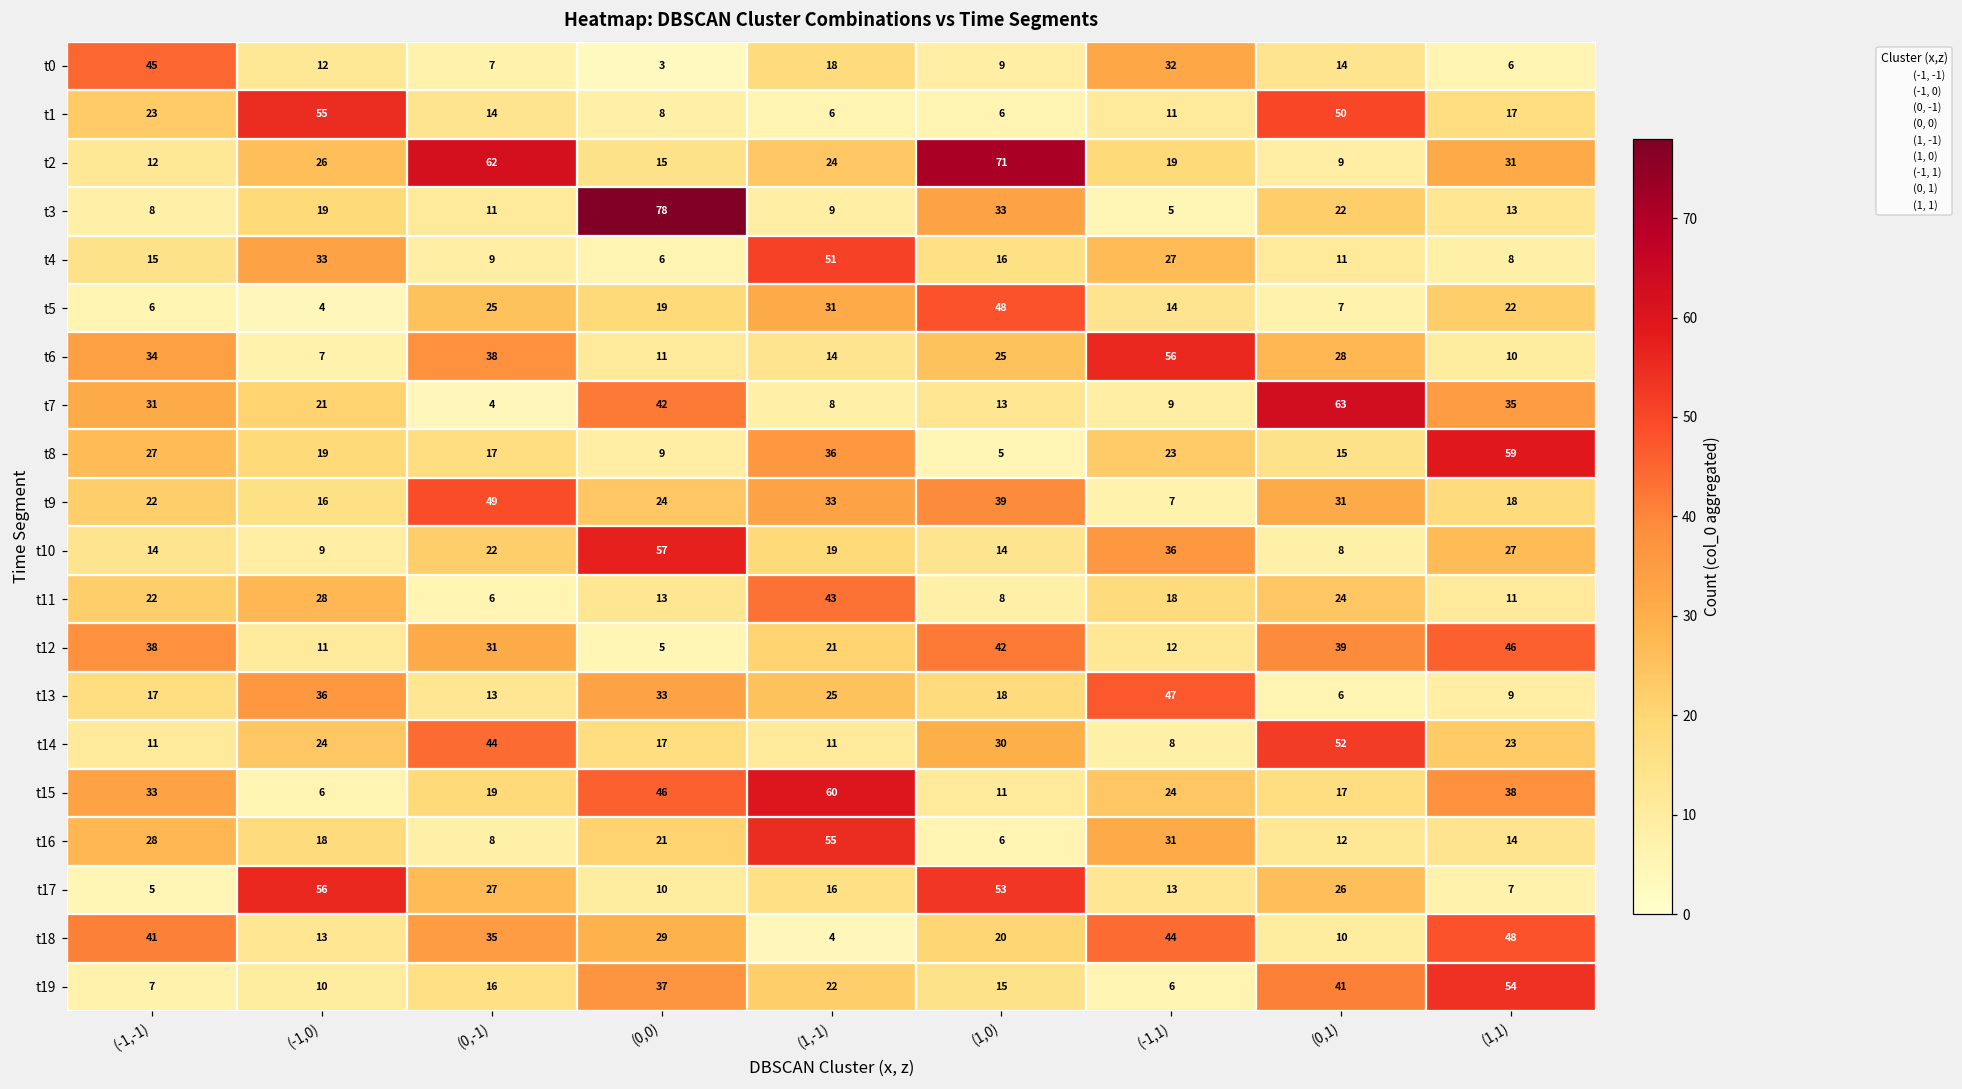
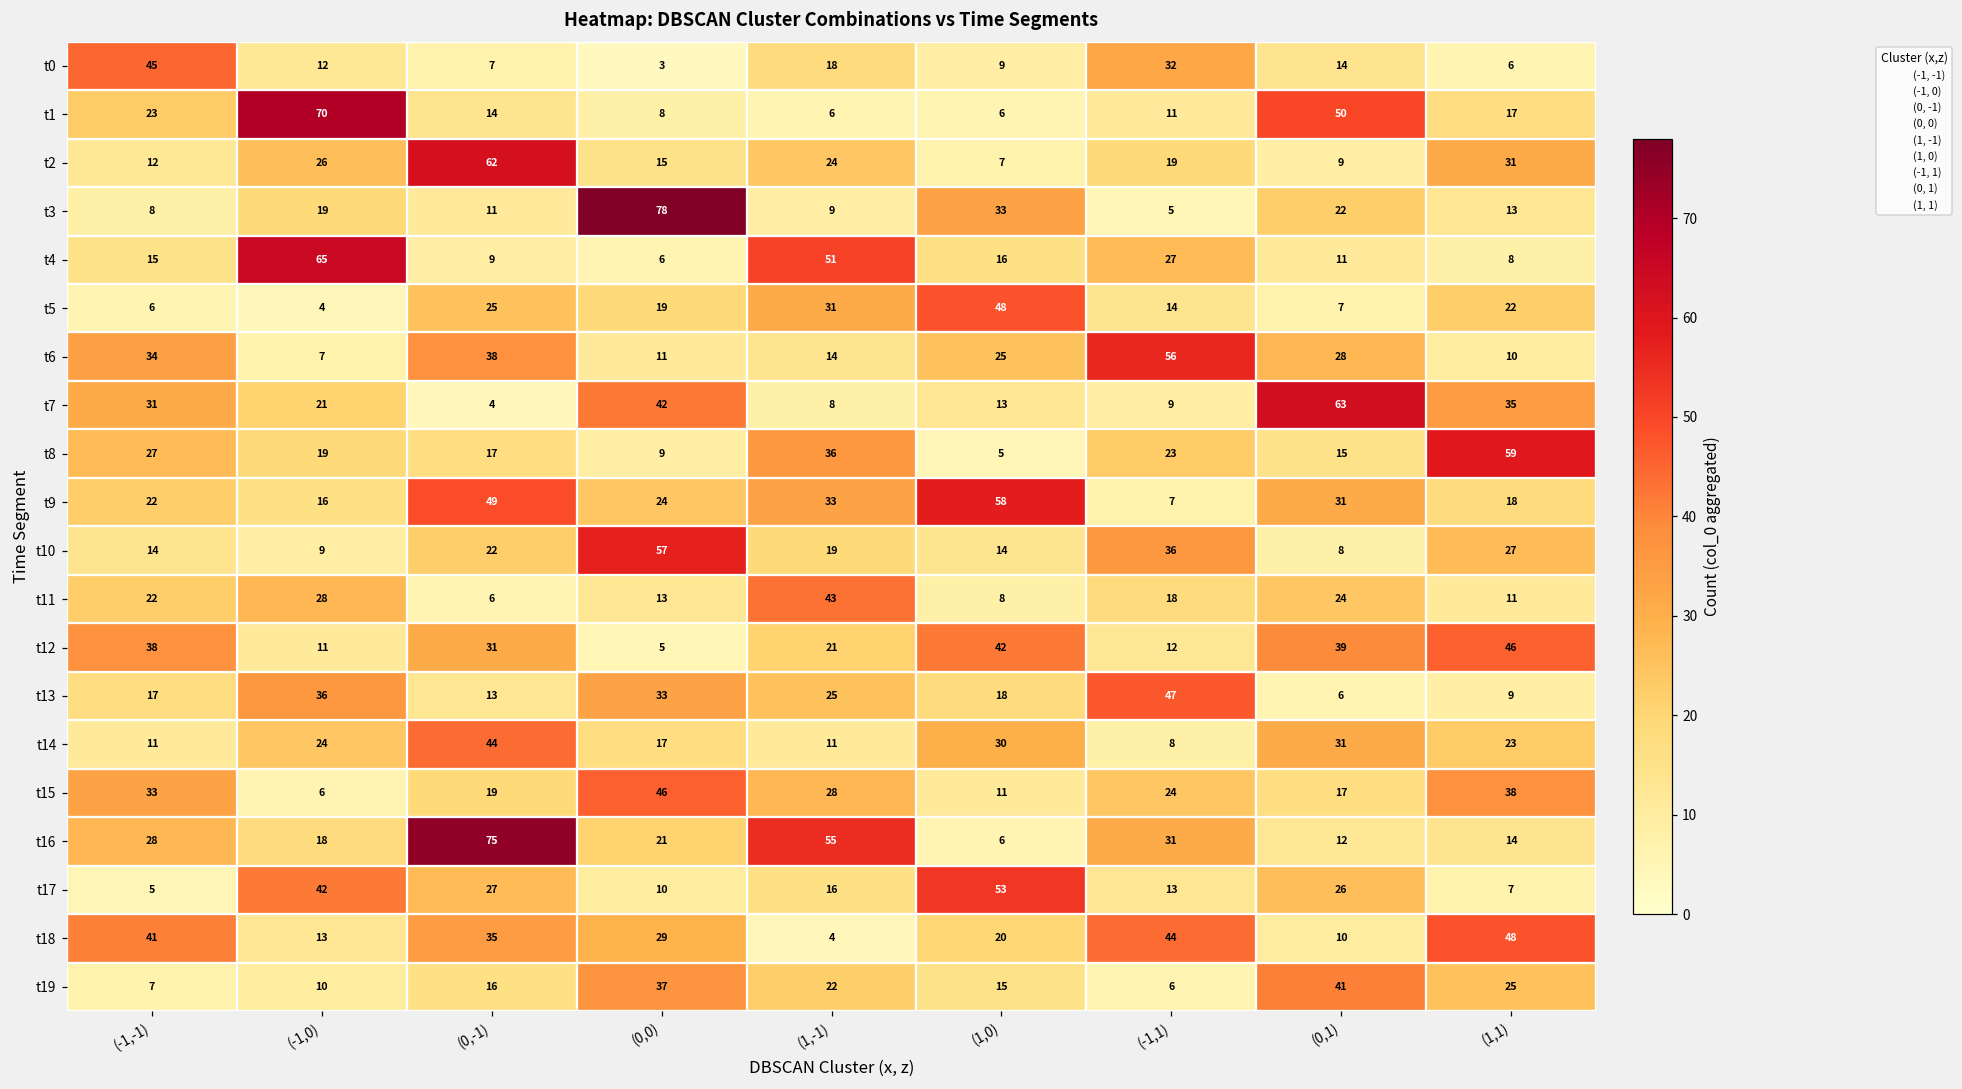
  {
    "t0": {
      "(-1,-1)": 45,
      "(-1,0)": 12,
      "(0,-1)": 7,
      "(0,0)": 3,
      "(1,-1)": 18,
      "(1,0)": 9,
      "(-1,1)": 32,
      "(0,1)": 14,
      "(1,1)": 6
    },
    "t1": {
      "(-1,-1)": 23,
-     "(-1,0)": 55,
+     "(-1,0)": 70,
      "(0,-1)": 14,
      "(0,0)": 8,
      "(1,-1)": 6,
      "(1,0)": 6,
      "(-1,1)": 11,
      "(0,1)": 50,
      "(1,1)": 17
    },
    "t2": {
      "(-1,-1)": 12,
      "(-1,0)": 26,
      "(0,-1)": 62,
      "(0,0)": 15,
      "(1,-1)": 24,
-     "(1,0)": 71,
+     "(1,0)": 7,
      "(-1,1)": 19,
      "(0,1)": 9,
      "(1,1)": 31
    },
    "t3": {
      "(-1,-1)": 8,
      "(-1,0)": 19,
      "(0,-1)": 11,
      "(0,0)": 78,
      "(1,-1)": 9,
      "(1,0)": 33,
      "(-1,1)": 5,
      "(0,1)": 22,
      "(1,1)": 13
    },
    "t4": {
      "(-1,-1)": 15,
-     "(-1,0)": 33,
+     "(-1,0)": 65,
      "(0,-1)": 9,
      "(0,0)": 6,
      "(1,-1)": 51,
      "(1,0)": 16,
      "(-1,1)": 27,
      "(0,1)": 11,
      "(1,1)": 8
    },
    "t5": {
      "(-1,-1)": 6,
      "(-1,0)": 4,
      "(0,-1)": 25,
      "(0,0)": 19,
      "(1,-1)": 31,
      "(1,0)": 48,
      "(-1,1)": 14,
      "(0,1)": 7,
      "(1,1)": 22
    },
    "t6": {
      "(-1,-1)": 34,
      "(-1,0)": 7,
      "(0,-1)": 38,
      "(0,0)": 11,
      "(1,-1)": 14,
      "(1,0)": 25,
      "(-1,1)": 56,
      "(0,1)": 28,
      "(1,1)": 10
    },
    "t7": {
      "(-1,-1)": 31,
      "(-1,0)": 21,
      "(0,-1)": 4,
      "(0,0)": 42,
      "(1,-1)": 8,
      "(1,0)": 13,
      "(-1,1)": 9,
      "(0,1)": 63,
      "(1,1)": 35
    },
    "t8": {
      "(-1,-1)": 27,
      "(-1,0)": 19,
      "(0,-1)": 17,
      "(0,0)": 9,
      "(1,-1)": 36,
      "(1,0)": 5,
      "(-1,1)": 23,
      "(0,1)": 15,
      "(1,1)": 59
    },
    "t9": {
      "(-1,-1)": 22,
      "(-1,0)": 16,
      "(0,-1)": 49,
      "(0,0)": 24,
      "(1,-1)": 33,
-     "(1,0)": 39,
+     "(1,0)": 58,
      "(-1,1)": 7,
      "(0,1)": 31,
      "(1,1)": 18
    },
    "t10": {
      "(-1,-1)": 14,
      "(-1,0)": 9,
      "(0,-1)": 22,
      "(0,0)": 57,
      "(1,-1)": 19,
      "(1,0)": 14,
      "(-1,1)": 36,
      "(0,1)": 8,
      "(1,1)": 27
    },
    "t11": {
      "(-1,-1)": 22,
      "(-1,0)": 28,
      "(0,-1)": 6,
      "(0,0)": 13,
      "(1,-1)": 43,
      "(1,0)": 8,
      "(-1,1)": 18,
      "(0,1)": 24,
      "(1,1)": 11
    },
    "t12": {
      "(-1,-1)": 38,
      "(-1,0)": 11,
      "(0,-1)": 31,
      "(0,0)": 5,
      "(1,-1)": 21,
      "(1,0)": 42,
      "(-1,1)": 12,
      "(0,1)": 39,
      "(1,1)": 46
    },
    "t13": {
      "(-1,-1)": 17,
      "(-1,0)": 36,
      "(0,-1)": 13,
      "(0,0)": 33,
      "(1,-1)": 25,
      "(1,0)": 18,
      "(-1,1)": 47,
      "(0,1)": 6,
      "(1,1)": 9
    },
    "t14": {
      "(-1,-1)": 11,
      "(-1,0)": 24,
      "(0,-1)": 44,
      "(0,0)": 17,
      "(1,-1)": 11,
      "(1,0)": 30,
      "(-1,1)": 8,
-     "(0,1)": 52,
+     "(0,1)": 31,
      "(1,1)": 23
    },
    "t15": {
      "(-1,-1)": 33,
      "(-1,0)": 6,
      "(0,-1)": 19,
      "(0,0)": 46,
-     "(1,-1)": 60,
+     "(1,-1)": 28,
      "(1,0)": 11,
      "(-1,1)": 24,
      "(0,1)": 17,
      "(1,1)": 38
    },
    "t16": {
      "(-1,-1)": 28,
      "(-1,0)": 18,
-     "(0,-1)": 8,
+     "(0,-1)": 75,
      "(0,0)": 21,
      "(1,-1)": 55,
      "(1,0)": 6,
      "(-1,1)": 31,
      "(0,1)": 12,
      "(1,1)": 14
    },
    "t17": {
      "(-1,-1)": 5,
-     "(-1,0)": 56,
+     "(-1,0)": 42,
      "(0,-1)": 27,
      "(0,0)": 10,
      "(1,-1)": 16,
      "(1,0)": 53,
      "(-1,1)": 13,
      "(0,1)": 26,
      "(1,1)": 7
    },
    "t18": {
      "(-1,-1)": 41,
      "(-1,0)": 13,
      "(0,-1)": 35,
      "(0,0)": 29,
      "(1,-1)": 4,
      "(1,0)": 20,
      "(-1,1)": 44,
      "(0,1)": 10,
      "(1,1)": 48
    },
    "t19": {
      "(-1,-1)": 7,
      "(-1,0)": 10,
      "(0,-1)": 16,
      "(0,0)": 37,
      "(1,-1)": 22,
      "(1,0)": 15,
      "(-1,1)": 6,
      "(0,1)": 41,
-     "(1,1)": 54
+     "(1,1)": 25
    }
  }
